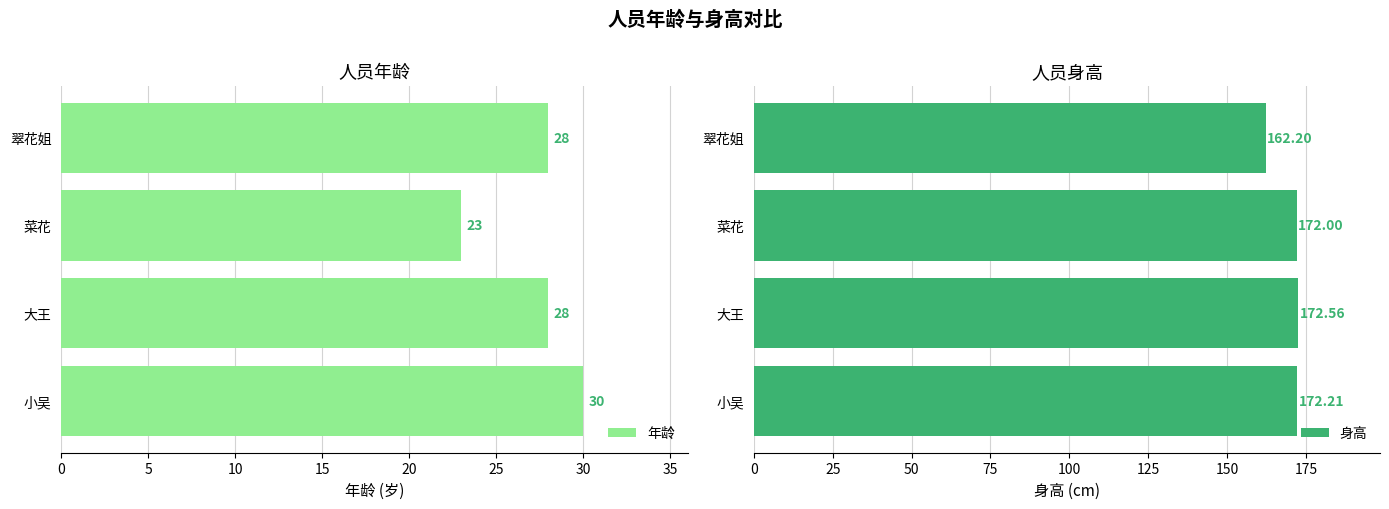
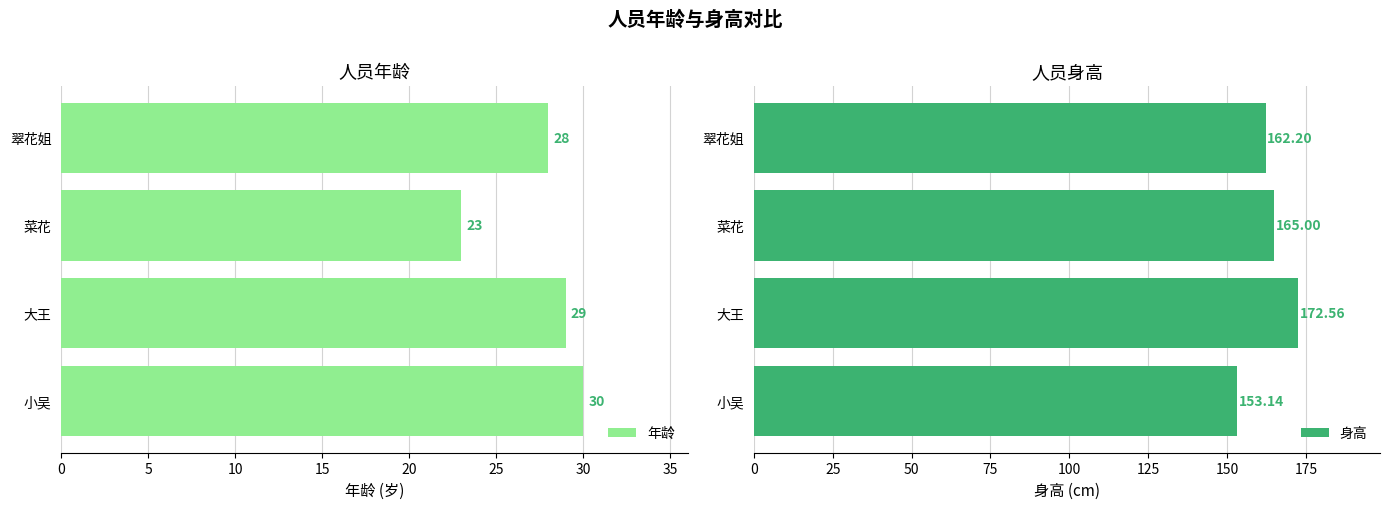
  {
    "人员年龄": {
      "翠花姐": 28,
      "菜花": 23,
-     "大王": 28,
+     "大王": 29,
      "小吴": 30
    },
    "人员身高": {
      "翠花姐": 162.20,
-     "菜花": 172.00,
+     "菜花": 165.00,
      "大王": 172.56,
-     "小吴": 172.21
+     "小吴": 153.14
    }
  }
